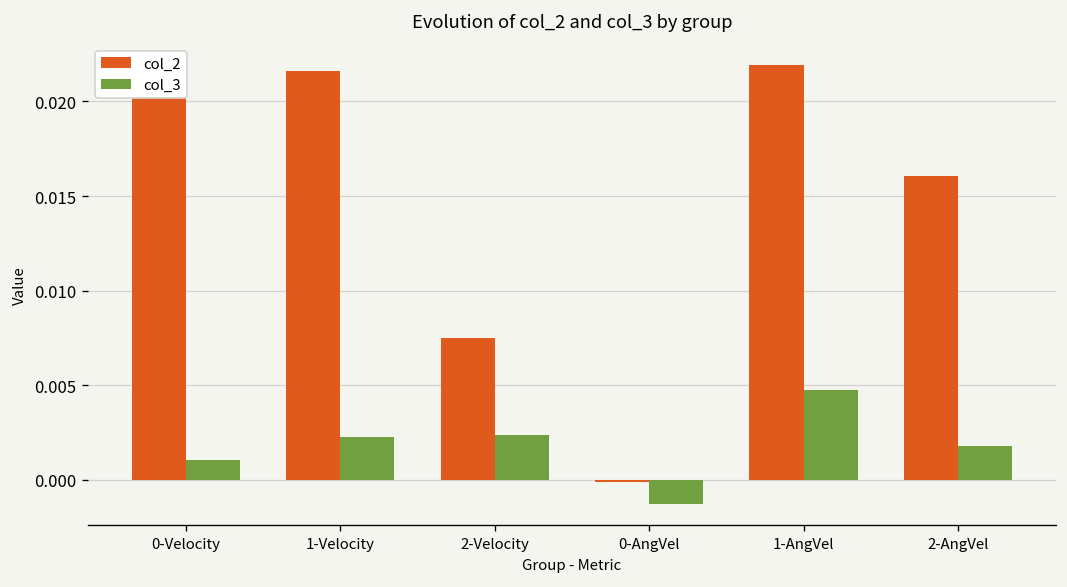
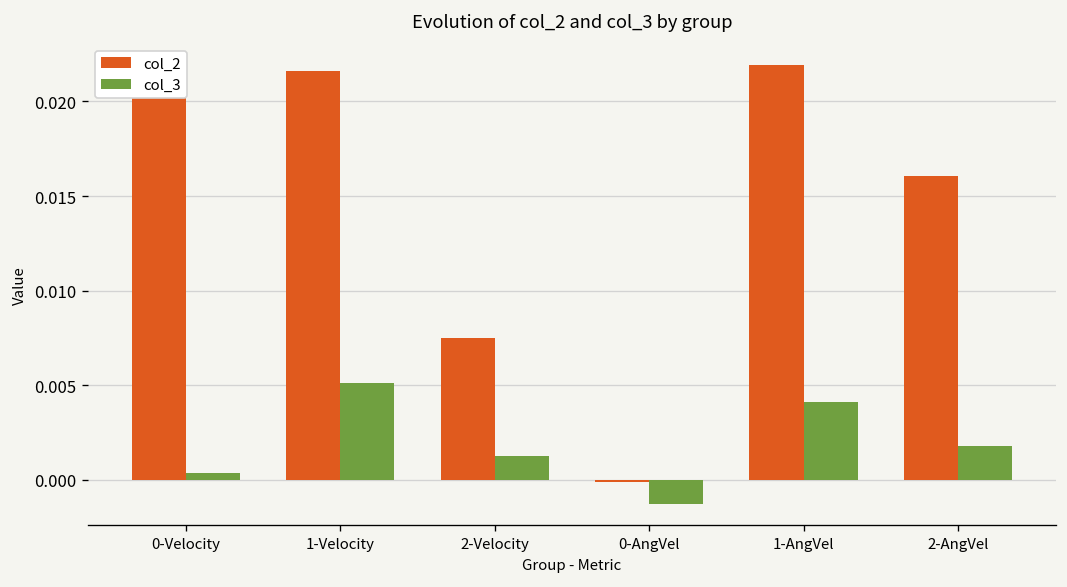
  {
    "col_2": {
      "1-Velocity": 0.0216,
      "2-Velocity": 0.0075,
      "1-AngVel": 0.0219,
      "2-AngVel": 0.0161
    },
    "col_3": {
-     "0-Velocity": 0.0011,
-     "1-Velocity": 0.0023,
-     "2-Velocity": 0.0024,
+     "0-Velocity": 0.0004,
+     "1-Velocity": 0.0051,
+     "2-Velocity": 0.0012,
      "0-AngVel": -0.0013,
-     "1-AngVel": 0.0047,
+     "1-AngVel": 0.0041,
      "2-AngVel": 0.0018
    }
  }
